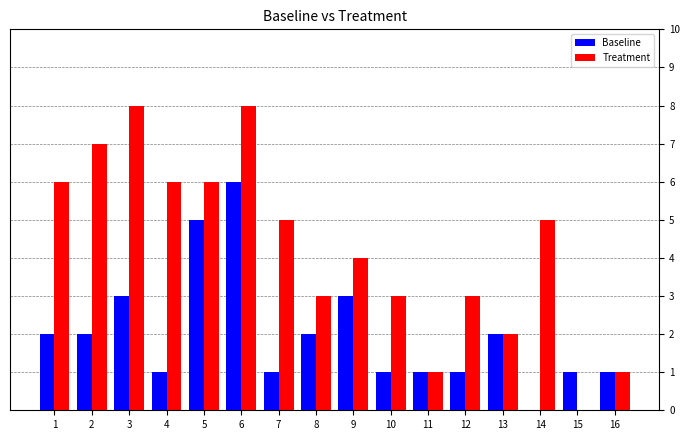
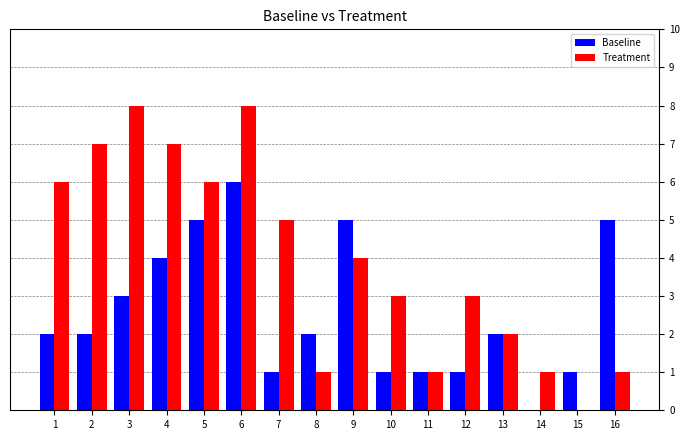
  {
    "Baseline": {
      "1": 2,
      "2": 2,
      "3": 3,
-     "4": 1,
+     "4": 4,
      "5": 5,
      "6": 6,
      "7": 1,
      "8": 2,
-     "9": 3,
+     "9": 5,
      "10": 1,
      "11": 1,
      "12": 1,
      "13": 2,
      "14": 0,
      "15": 1,
-     "16": 1
+     "16": 5
    },
    "Treatment": {
      "1": 6,
      "2": 7,
      "3": 8,
-     "4": 6,
+     "4": 7,
      "5": 6,
      "6": 8,
      "7": 5,
-     "8": 3,
+     "8": 1,
      "9": 4,
      "10": 3,
      "11": 1,
      "12": 3,
      "13": 2,
-     "14": 5,
+     "14": 1,
      "15": 0,
      "16": 1
    }
  }
